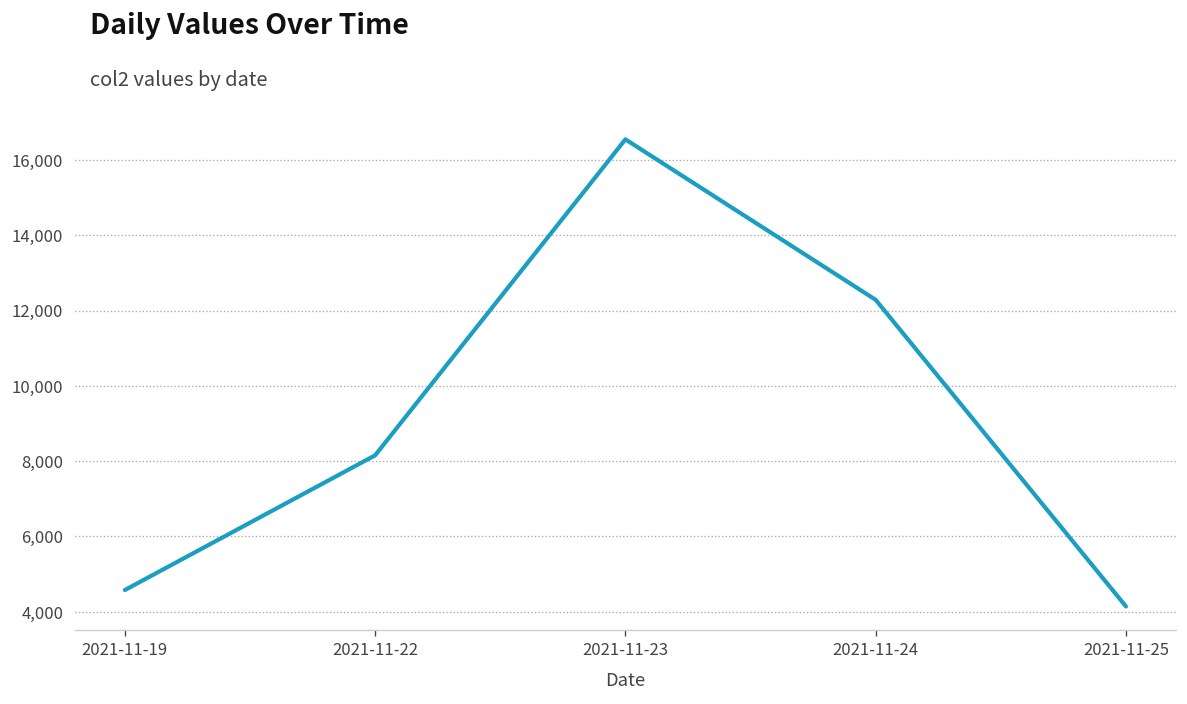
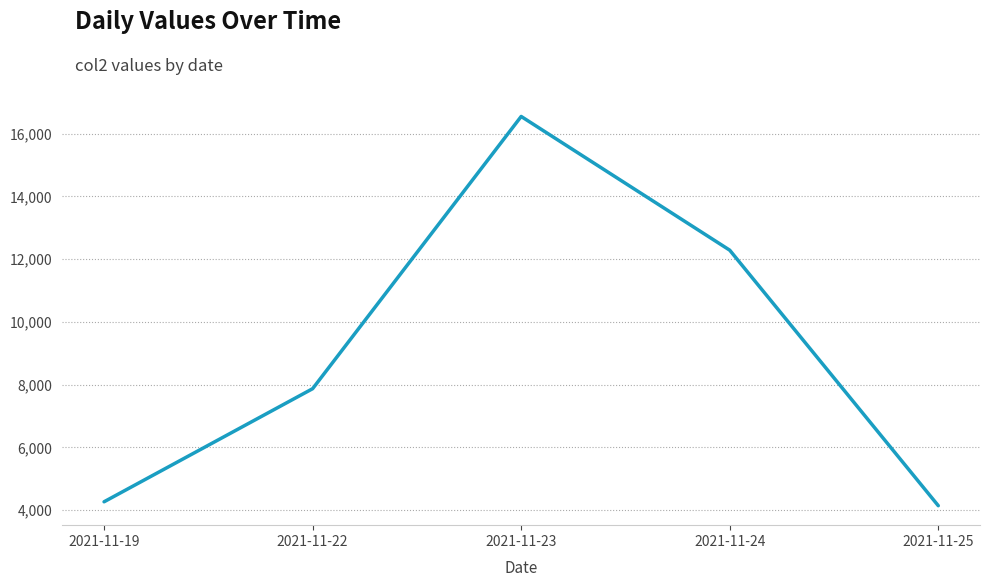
  {
-   "2021-11-19": "4,600",
-   "2021-11-22": "8,200",
+   "2021-11-19": "4,300",
+   "2021-11-22": "7,900",
    "2021-11-23": "16,500",
    "2021-11-24": "12,300",
    "2021-11-25": "4,100"
  }
